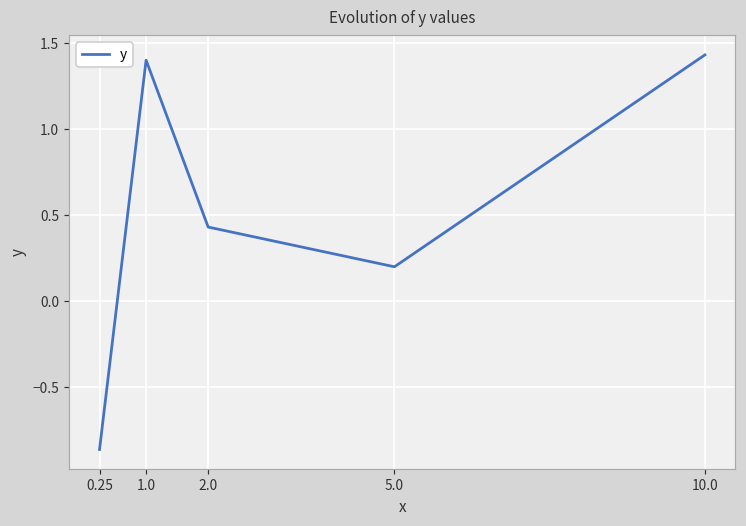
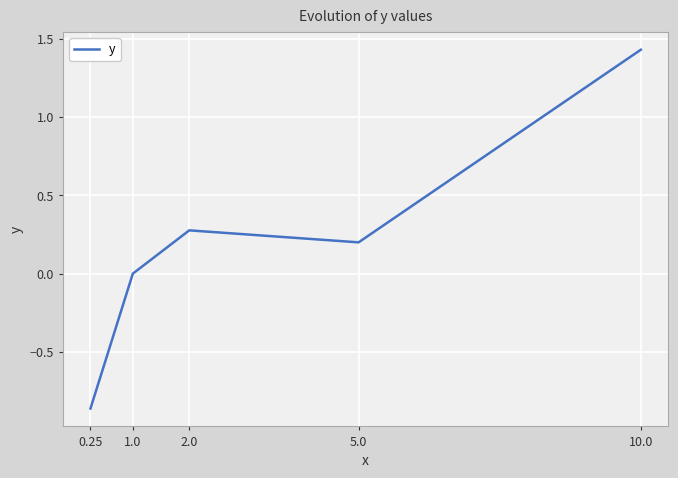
  {
    "0.25": -0.86,
-   "1.0": 1.4,
-   "2.0": 0.43,
+   "1.0": 0.0,
+   "2.0": 0.28,
    "5.0": 0.20,
    "10.0": 1.43
  }
